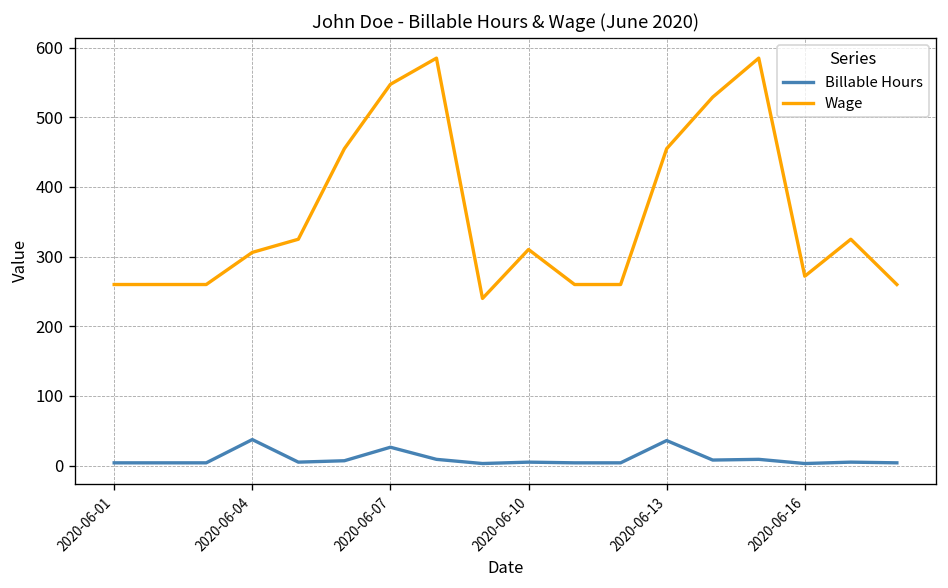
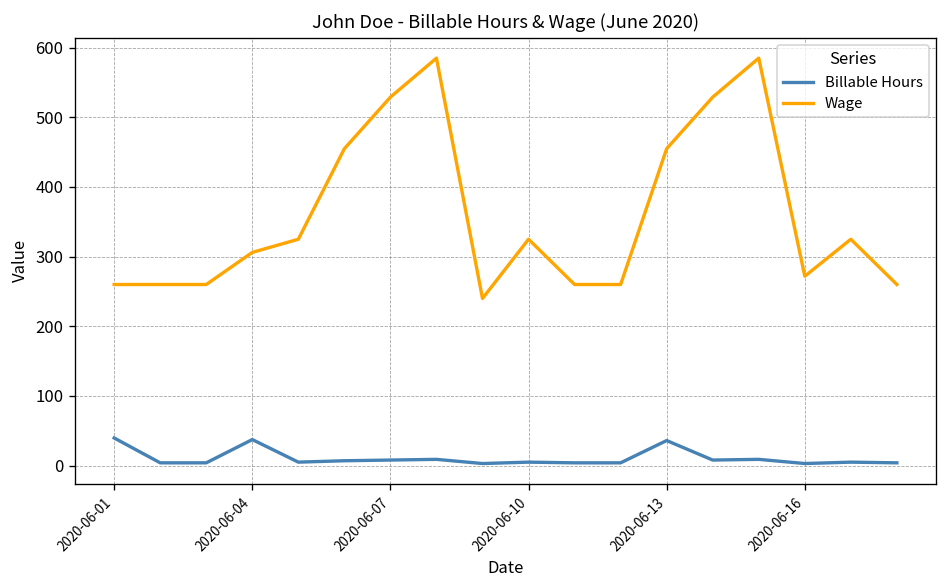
  {
    "Billable Hours": {
-     "2020-06-01": 0,
+     "2020-06-01": 40,
      "2020-06-04": 40,
-     "2020-06-07": 30,
+     "2020-06-07": 10,
      "2020-06-10": 10,
      "2020-06-13": 40,
      "2020-06-16": 0
    },
    "Wage": {
      "2020-06-01": 260,
      "2020-06-04": 310,
-     "2020-06-07": 550,
-     "2020-06-10": 310,
+     "2020-06-07": 530,
+     "2020-06-10": 330,
      "2020-06-13": 460,
      "2020-06-16": 270
    }
  }
